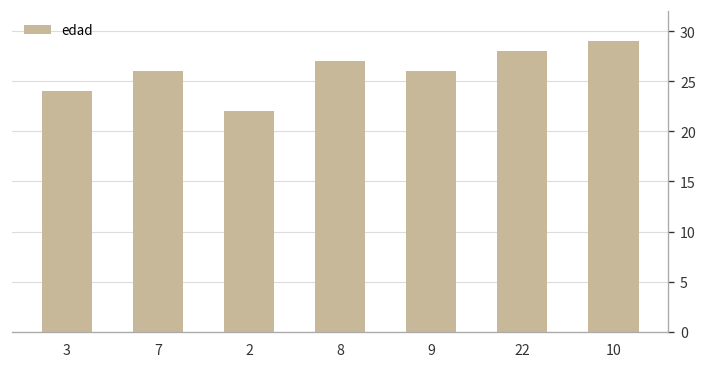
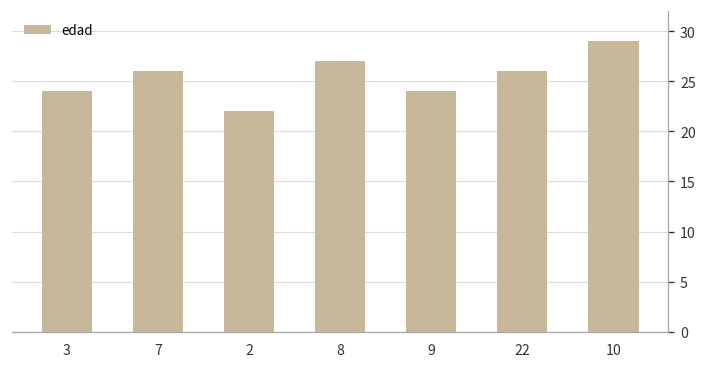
  {
    "3": 24,
    "7": 26,
    "2": 22,
    "8": 27,
-   "9": 26,
-   "22": 28,
+   "9": 24,
+   "22": 26,
    "10": 29
  }
